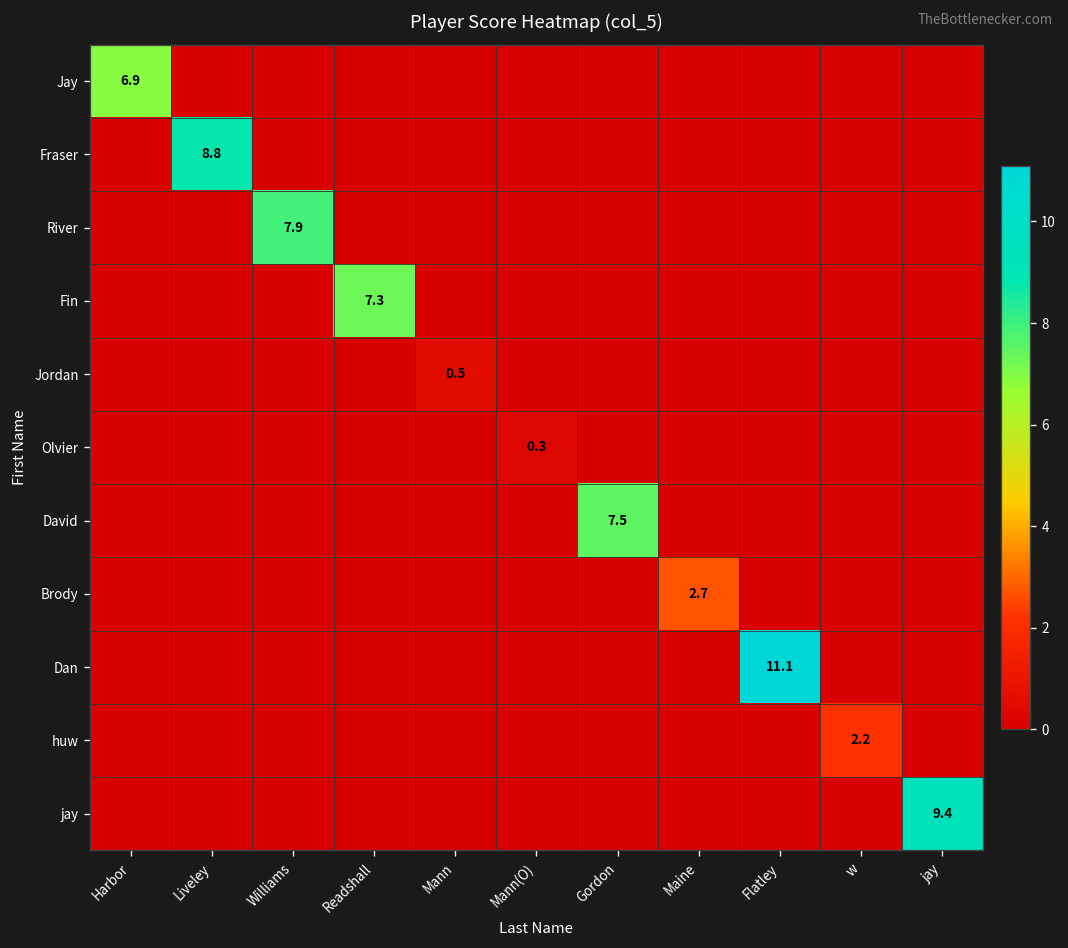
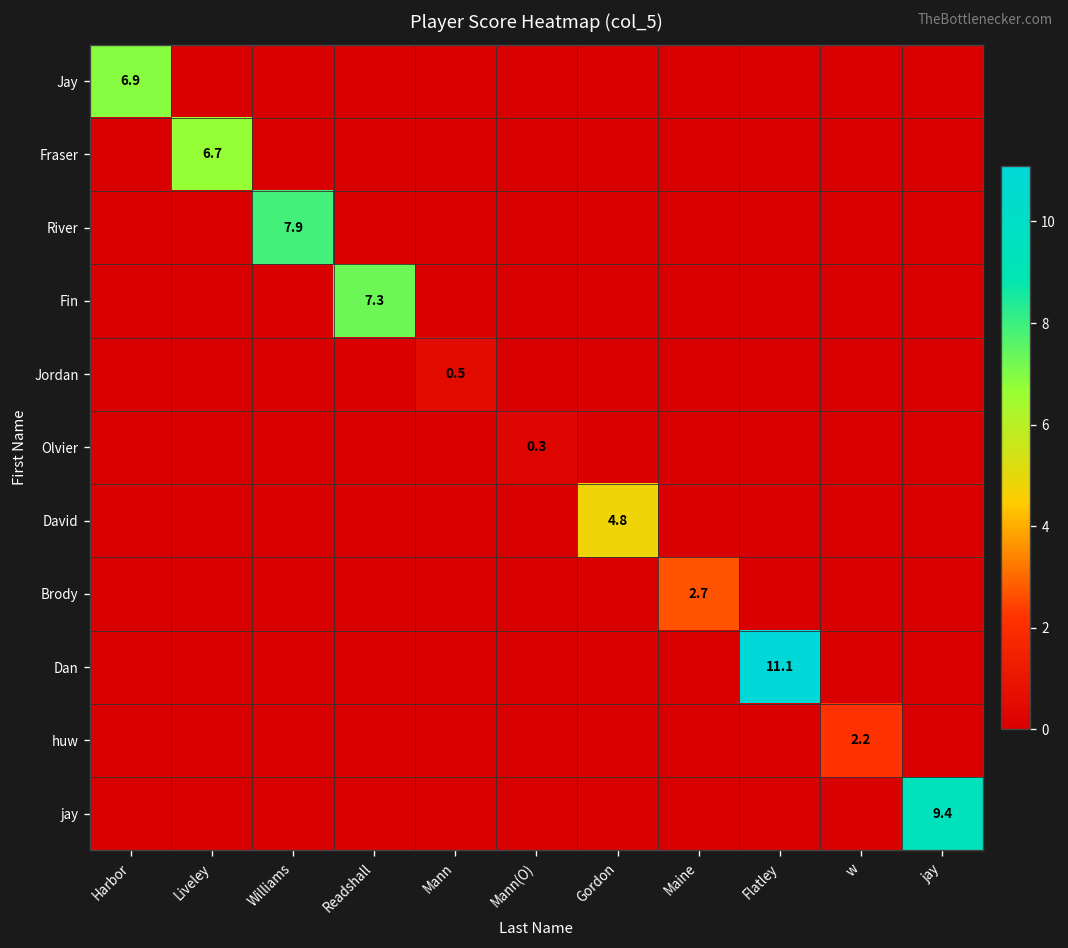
  {
    "Jay": {
      "Harbor": 6.9
    },
    "Fraser": {
-     "Liveley": 8.8
+     "Liveley": 6.7
    },
    "River": {
      "Williams": 7.9
    },
    "Fin": {
      "Readshall": 7.3
    },
    "Jordan": {
      "Mann": 0.5
    },
    "Olvier": {
      "Mann(O)": 0.3
    },
    "David": {
-     "Gordon": 7.5
+     "Gordon": 4.8
    },
    "Brody": {
      "Maine": 2.7
    },
    "Dan": {
      "Flatley": 11.1
    },
    "huw": {
      "w": 2.2
    },
    "jay": {
      "jay": 9.4
    }
  }
